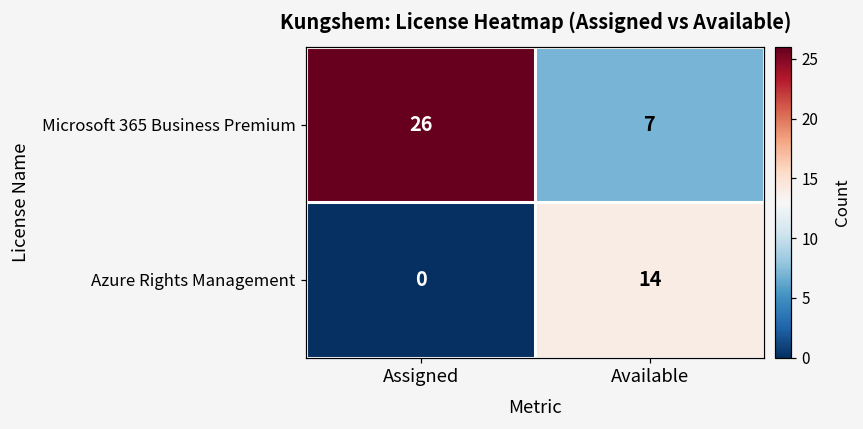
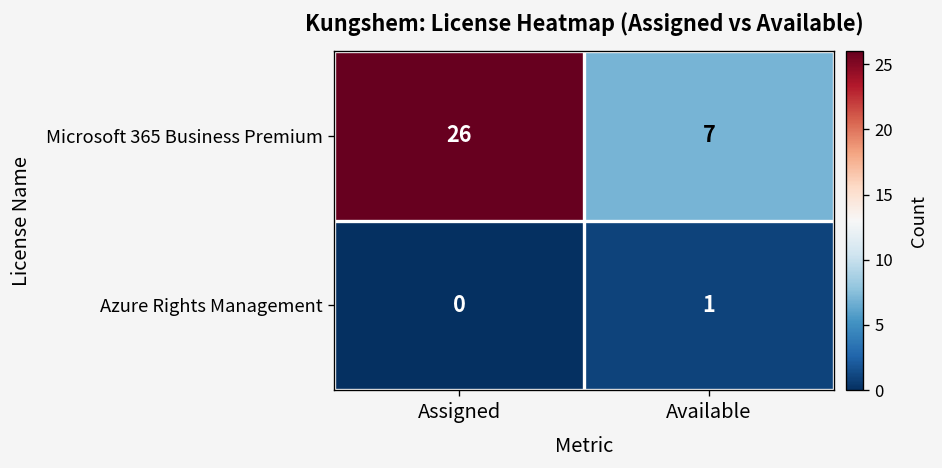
  {
    "Microsoft 365 Business Premium": {
      "Assigned": 26,
      "Available": 7
    },
    "Azure Rights Management": {
      "Assigned": 0,
-     "Available": 14
+     "Available": 1
    }
  }
